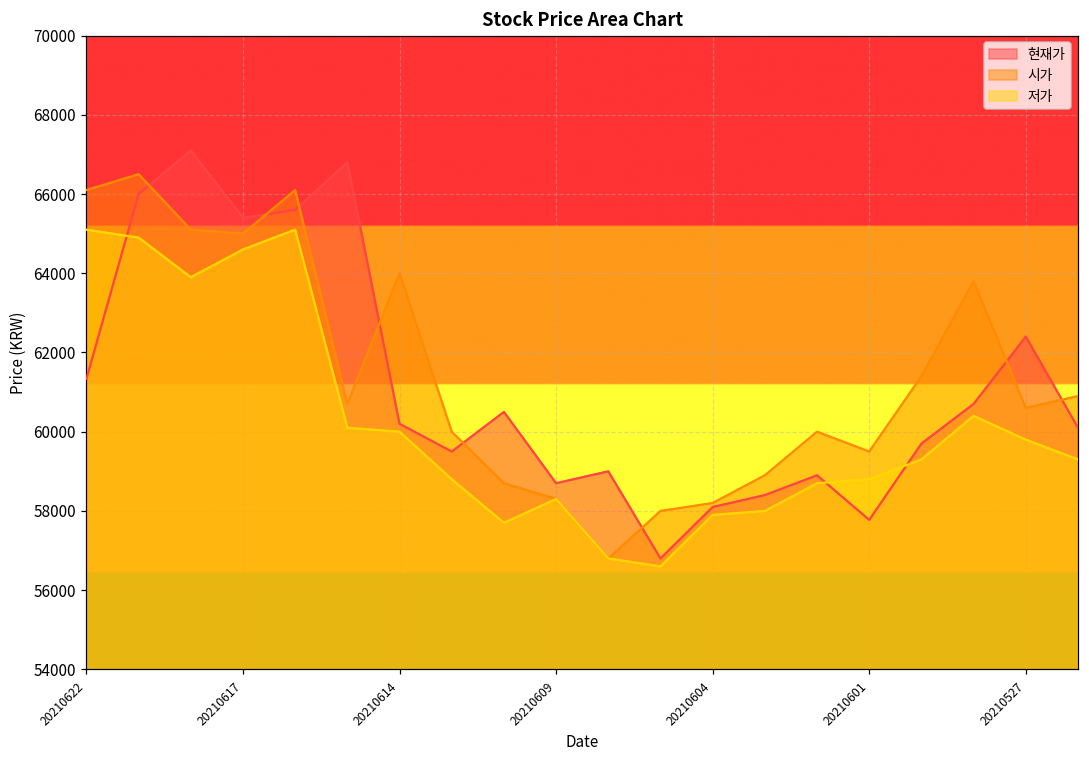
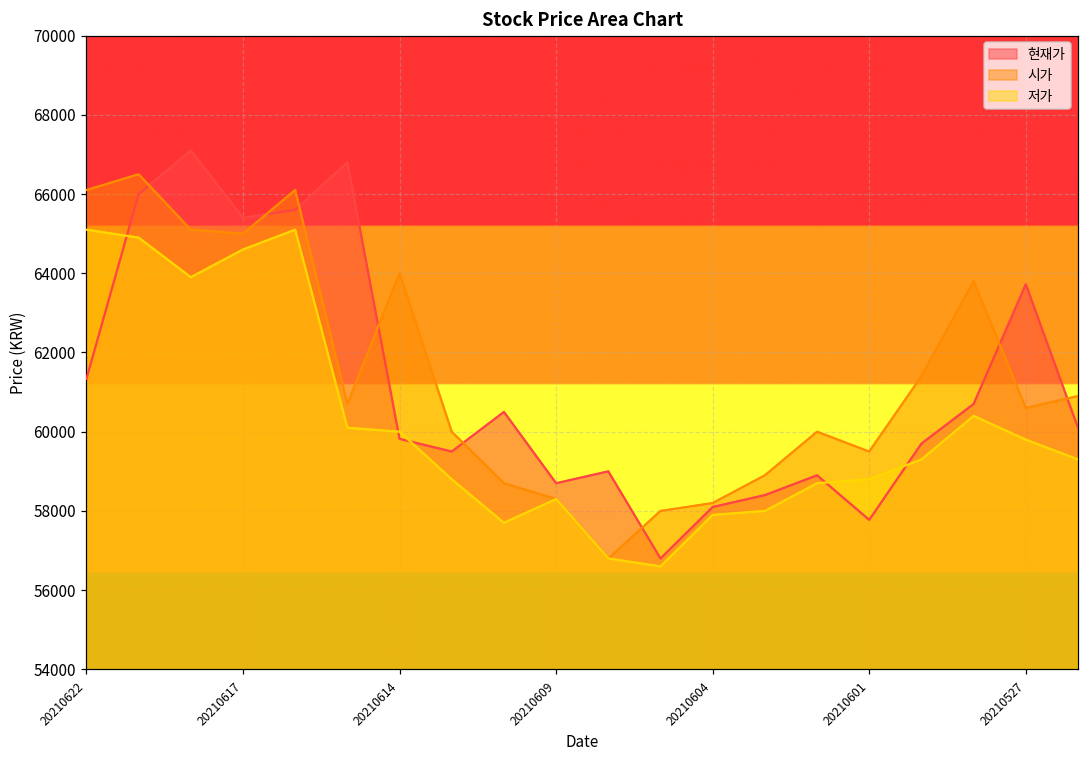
  {
    "현재가": {
      "20210622": 61300,
      "20210617": 65400,
-     "20210614": 60200,
+     "20210614": 59800,
      "20210609": 58700,
      "20210604": 58100,
      "20210601": 57800,
-     "20210527": 62400
+     "20210527": 63700
    }
  }
